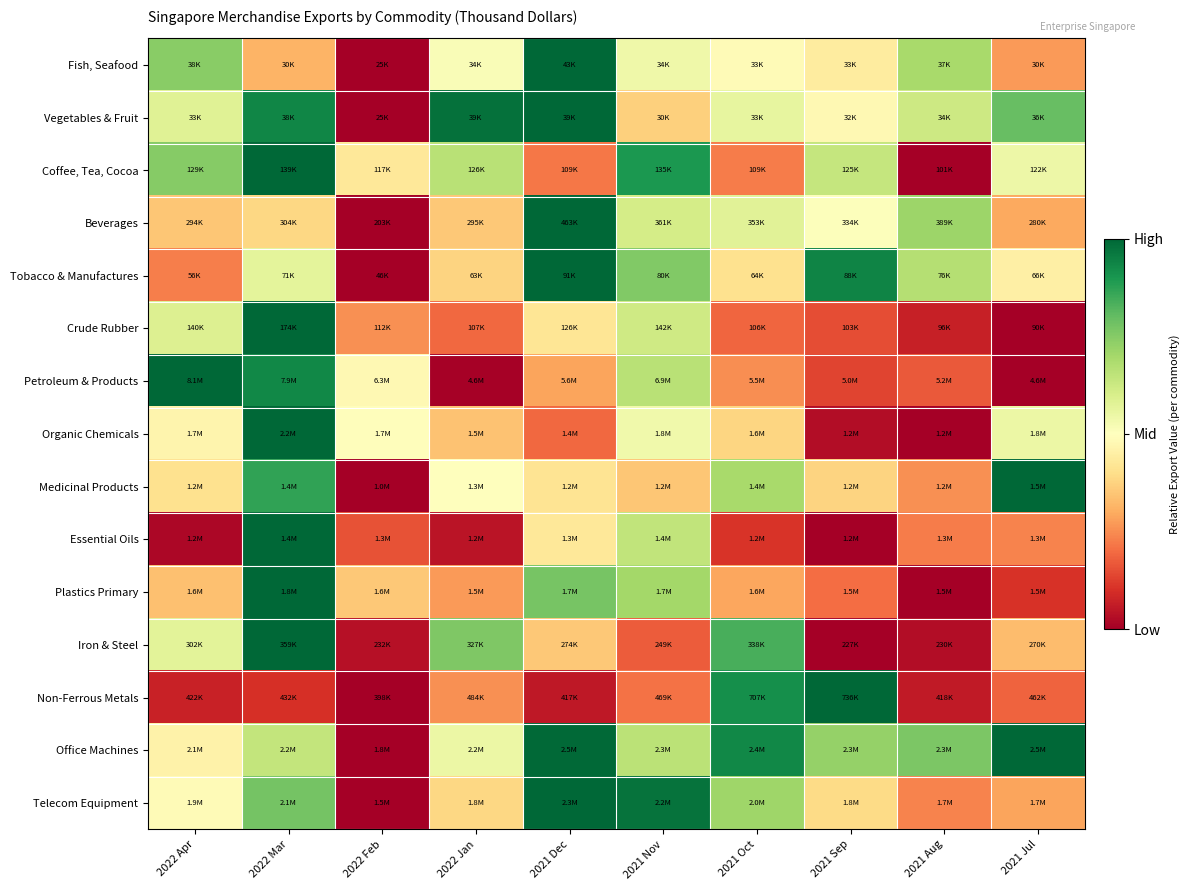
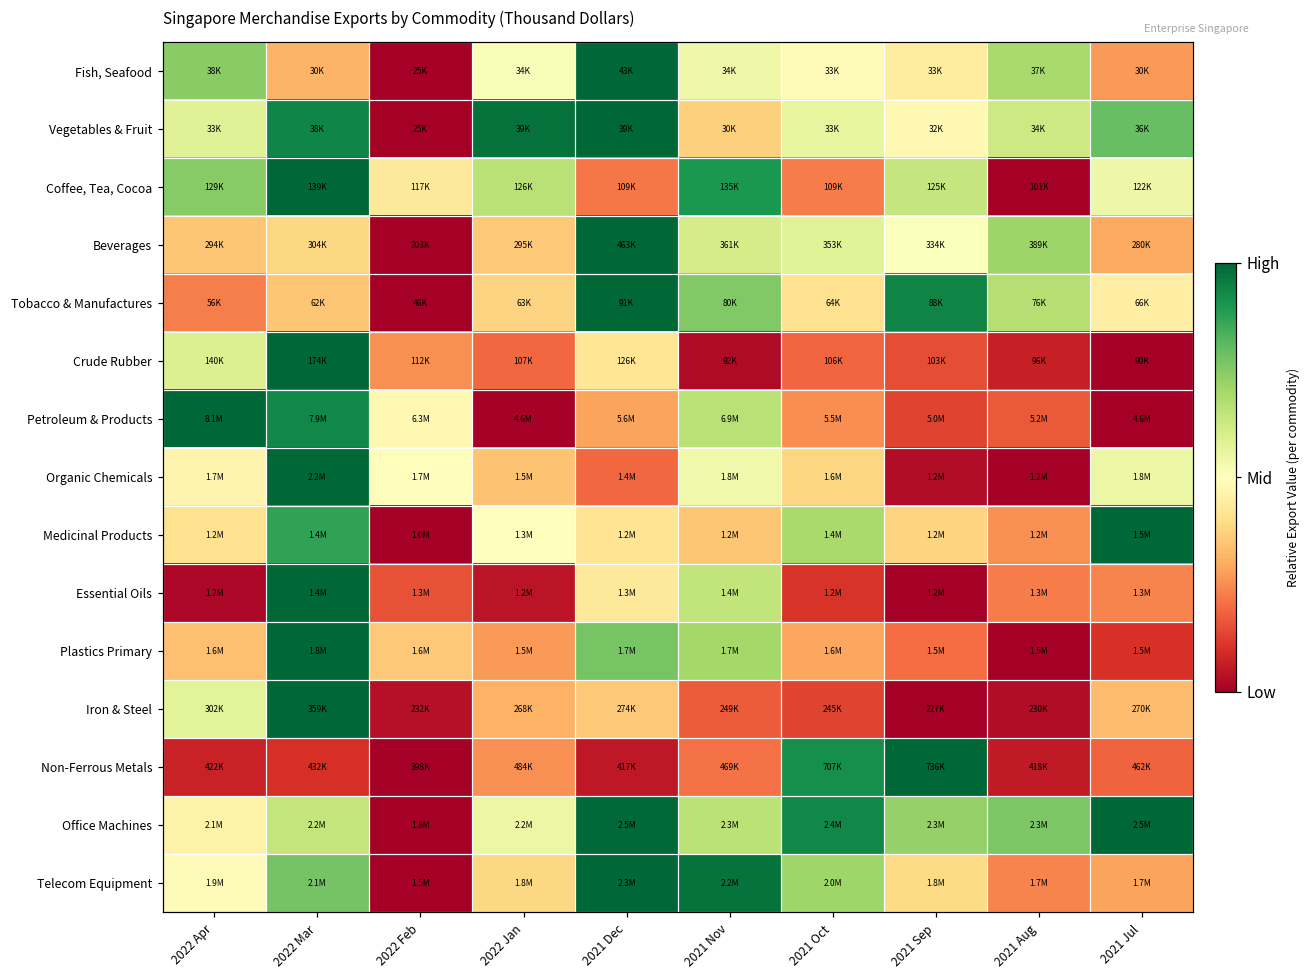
  {
    "Fish, Seafood": {
      "2022 Apr": "38K",
      "2022 Mar": "30K",
      "2022 Feb": "25K",
      "2022 Jan": "34K",
      "2021 Dec": "43K",
      "2021 Nov": "34K",
      "2021 Oct": "33K",
      "2021 Sep": "33K",
      "2021 Aug": "37K",
      "2021 Jul": "30K"
    },
    "Vegetables & Fruit": {
      "2022 Apr": "33K",
      "2022 Mar": "38K",
      "2022 Feb": "25K",
      "2022 Jan": "39K",
      "2021 Dec": "39K",
      "2021 Nov": "30K",
      "2021 Oct": "33K",
      "2021 Sep": "32K",
      "2021 Aug": "34K",
      "2021 Jul": "36K"
    },
    "Coffee, Tea, Cocoa": {
      "2022 Apr": "129K",
      "2022 Mar": "139K",
      "2022 Feb": "117K",
      "2022 Jan": "126K",
      "2021 Dec": "109K",
      "2021 Nov": "135K",
      "2021 Oct": "109K",
      "2021 Sep": "125K",
      "2021 Aug": "101K",
      "2021 Jul": "122K"
    },
    "Beverages": {
      "2022 Apr": "294K",
      "2022 Mar": "304K",
      "2022 Feb": "203K",
      "2022 Jan": "295K",
      "2021 Dec": "463K",
      "2021 Nov": "361K",
      "2021 Oct": "353K",
      "2021 Sep": "334K",
      "2021 Aug": "389K",
      "2021 Jul": "280K"
    },
    "Tobacco & Manufactures": {
      "2022 Apr": "56K",
-     "2022 Mar": "71K",
+     "2022 Mar": "62K",
      "2022 Feb": "46K",
      "2022 Jan": "63K",
      "2021 Dec": "91K",
      "2021 Nov": "80K",
      "2021 Oct": "64K",
      "2021 Sep": "88K",
      "2021 Aug": "76K",
      "2021 Jul": "66K"
    },
    "Crude Rubber": {
      "2022 Apr": "140K",
      "2022 Mar": "174K",
      "2022 Feb": "112K",
      "2022 Jan": "107K",
      "2021 Dec": "126K",
-     "2021 Nov": "142K",
+     "2021 Nov": "92K",
      "2021 Oct": "106K",
      "2021 Sep": "103K",
      "2021 Aug": "96K",
      "2021 Jul": "90K"
    },
    "Petroleum & Products": {
      "2022 Apr": "8.1M",
      "2022 Mar": "7.9M",
      "2022 Feb": "6.3M",
      "2022 Jan": "4.6M",
      "2021 Dec": "5.6M",
      "2021 Nov": "6.9M",
      "2021 Oct": "5.5M",
      "2021 Sep": "5.0M",
      "2021 Aug": "5.2M",
      "2021 Jul": "4.6M"
    },
    "Organic Chemicals": {
      "2022 Apr": "1.7M",
      "2022 Mar": "2.2M",
      "2022 Feb": "1.7M",
      "2022 Jan": "1.5M",
      "2021 Dec": "1.4M",
      "2021 Nov": "1.8M",
      "2021 Oct": "1.6M",
      "2021 Sep": "1.2M",
      "2021 Aug": "1.2M",
      "2021 Jul": "1.8M"
    },
    "Medicinal Products": {
      "2022 Apr": "1.2M",
      "2022 Mar": "1.4M",
      "2022 Feb": "1.0M",
      "2022 Jan": "1.3M",
      "2021 Dec": "1.2M",
      "2021 Nov": "1.2M",
      "2021 Oct": "1.4M",
      "2021 Sep": "1.2M",
      "2021 Aug": "1.2M",
      "2021 Jul": "1.5M"
    },
    "Essential Oils": {
      "2022 Apr": "1.2M",
      "2022 Mar": "1.4M",
      "2022 Feb": "1.3M",
      "2022 Jan": "1.2M",
      "2021 Dec": "1.3M",
      "2021 Nov": "1.4M",
      "2021 Oct": "1.2M",
      "2021 Sep": "1.2M",
      "2021 Aug": "1.3M",
      "2021 Jul": "1.3M"
    },
    "Plastics Primary": {
      "2022 Apr": "1.6M",
      "2022 Mar": "1.8M",
      "2022 Feb": "1.6M",
      "2022 Jan": "1.5M",
      "2021 Dec": "1.7M",
      "2021 Nov": "1.7M",
      "2021 Oct": "1.6M",
      "2021 Sep": "1.5M",
      "2021 Aug": "1.5M",
      "2021 Jul": "1.5M"
    },
    "Iron & Steel": {
      "2022 Apr": "302K",
      "2022 Mar": "359K",
      "2022 Feb": "232K",
-     "2022 Jan": "327K",
+     "2022 Jan": "268K",
      "2021 Dec": "274K",
      "2021 Nov": "249K",
-     "2021 Oct": "338K",
+     "2021 Oct": "245K",
      "2021 Sep": "227K",
      "2021 Aug": "230K",
      "2021 Jul": "270K"
    },
    "Non-Ferrous Metals": {
      "2022 Apr": "422K",
      "2022 Mar": "432K",
      "2022 Feb": "398K",
      "2022 Jan": "484K",
      "2021 Dec": "417K",
      "2021 Nov": "469K",
      "2021 Oct": "707K",
      "2021 Sep": "736K",
      "2021 Aug": "418K",
      "2021 Jul": "462K"
    },
    "Office Machines": {
      "2022 Apr": "2.1M",
      "2022 Mar": "2.2M",
      "2022 Feb": "1.8M",
      "2022 Jan": "2.2M",
      "2021 Dec": "2.5M",
      "2021 Nov": "2.3M",
      "2021 Oct": "2.4M",
      "2021 Sep": "2.3M",
      "2021 Aug": "2.3M",
      "2021 Jul": "2.5M"
    },
    "Telecom Equipment": {
      "2022 Apr": "1.9M",
      "2022 Mar": "2.1M",
      "2022 Feb": "1.5M",
      "2022 Jan": "1.8M",
      "2021 Dec": "2.3M",
      "2021 Nov": "2.2M",
      "2021 Oct": "2.0M",
      "2021 Sep": "1.8M",
      "2021 Aug": "1.7M",
      "2021 Jul": "1.7M"
    }
  }
